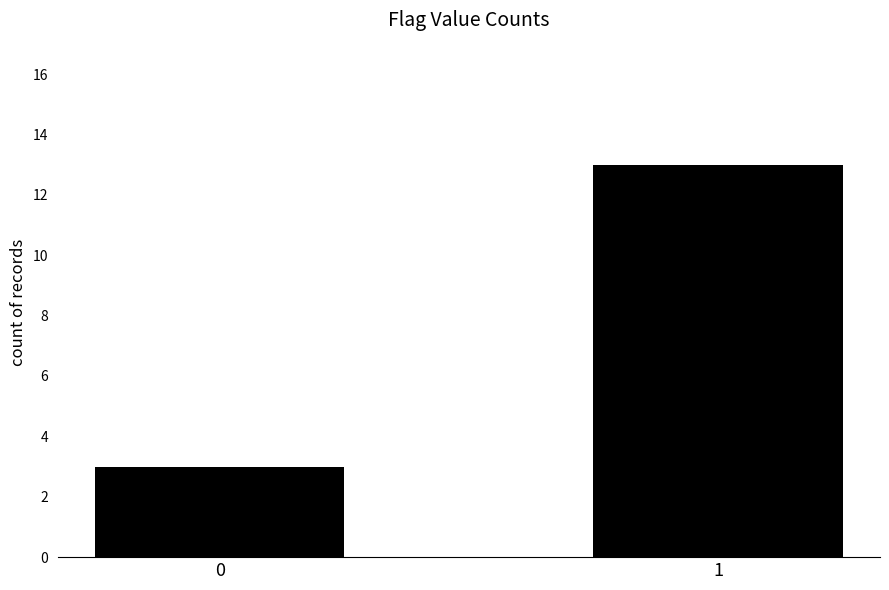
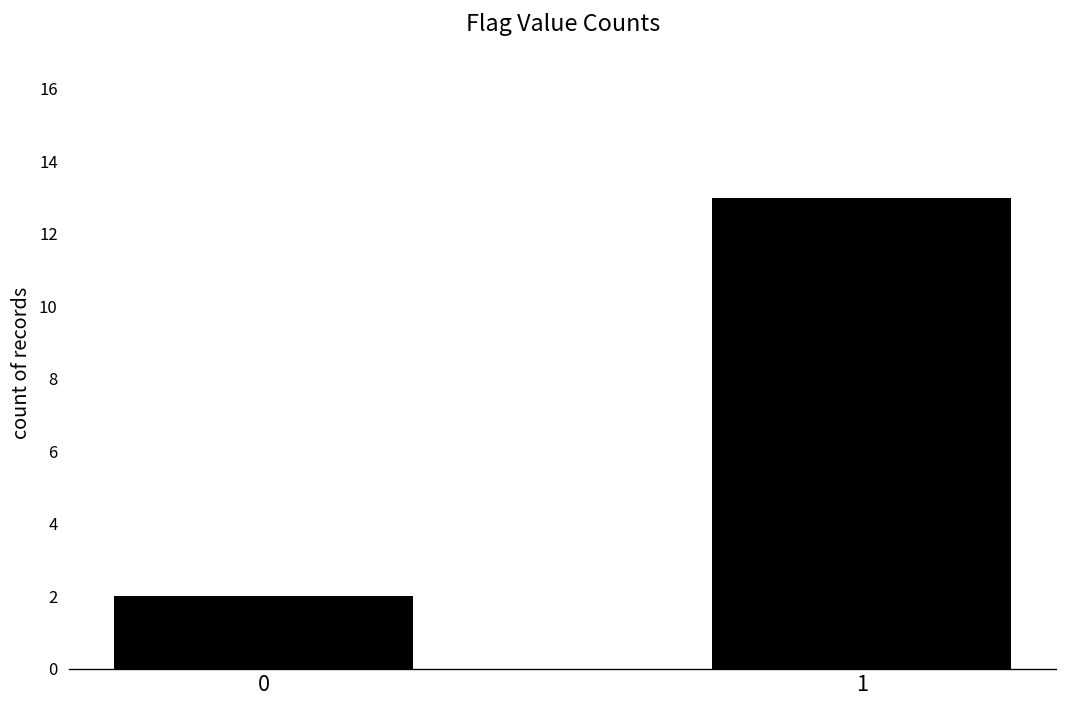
  {
-   "0": 3,
+   "0": 2,
    "1": 13
  }
